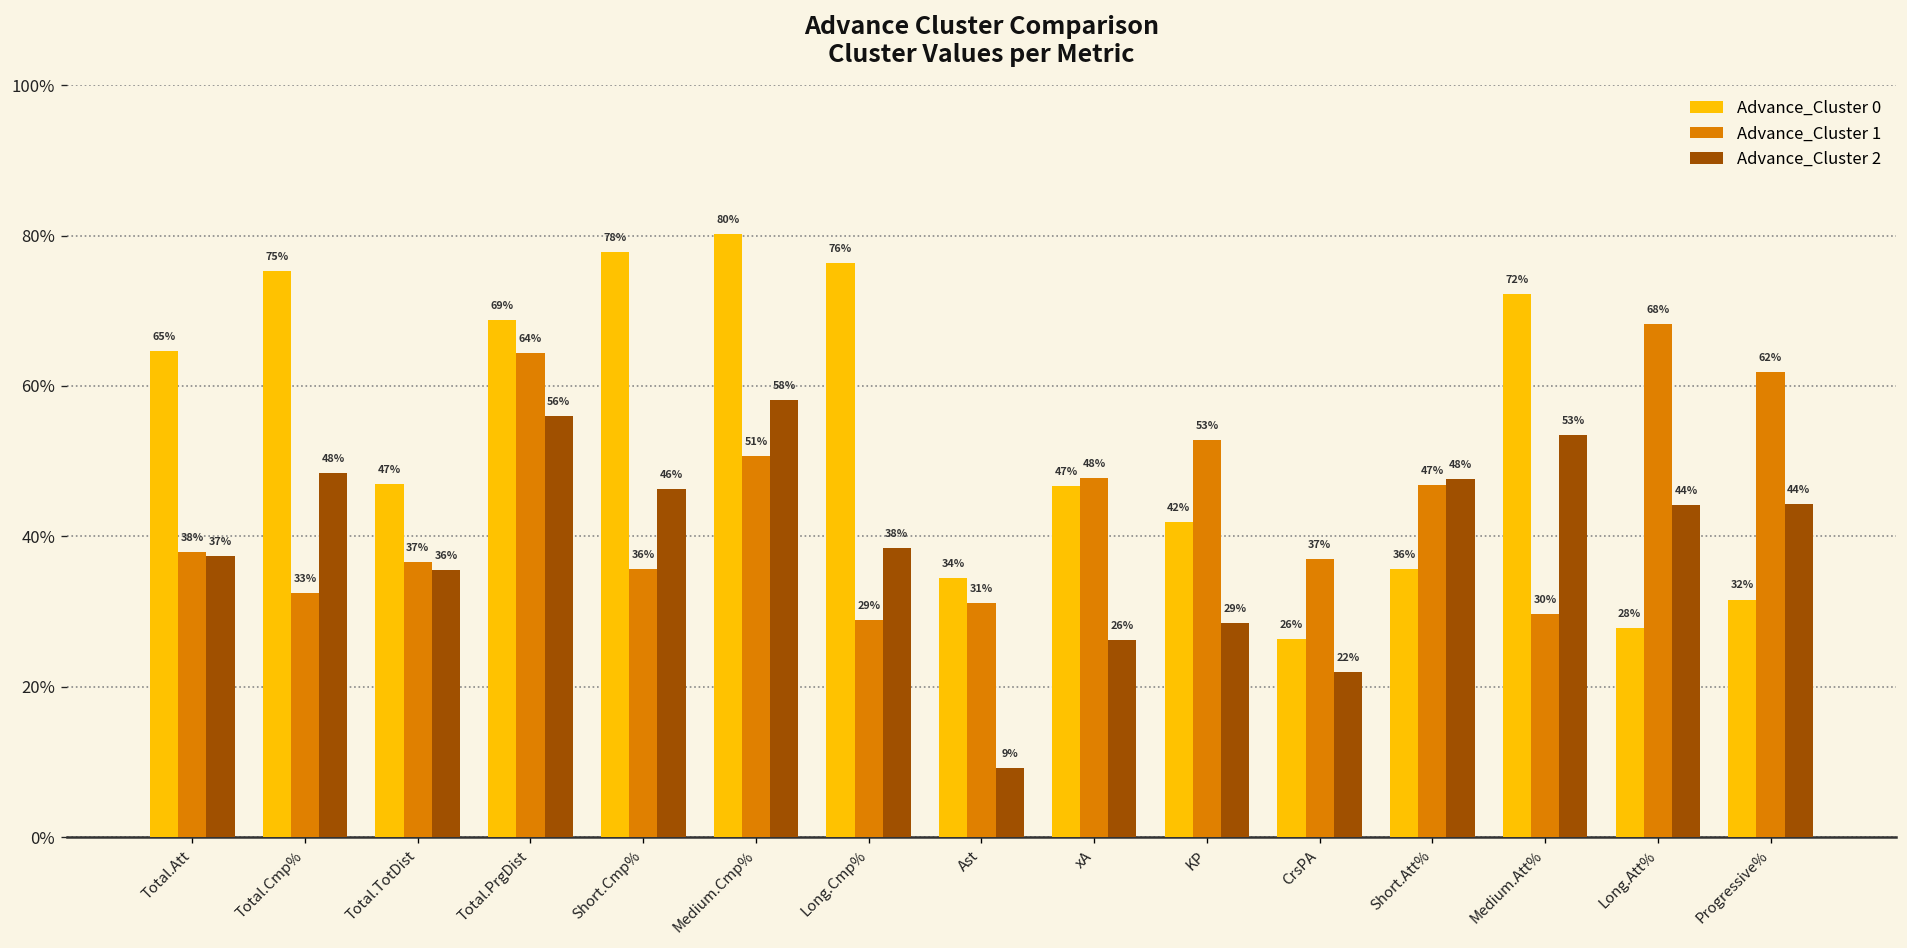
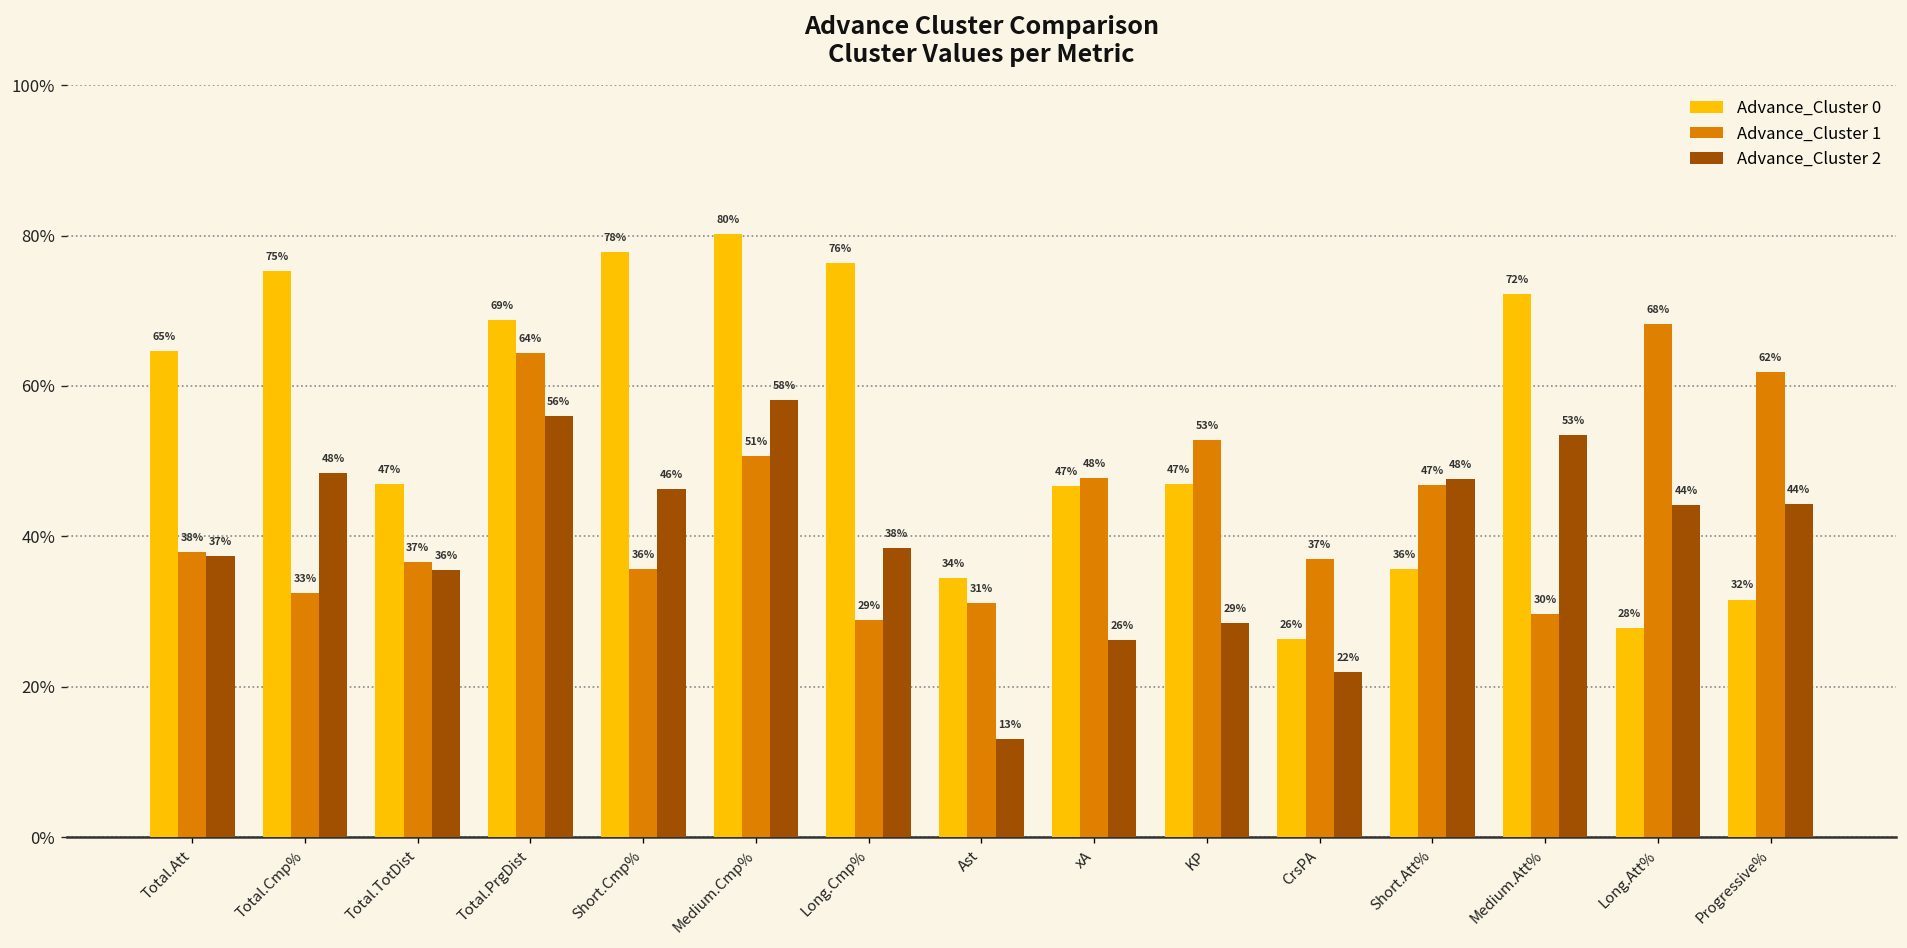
  {
    "Advance_Cluster 0": {
      "Total.Att": "65%",
      "Total.Cmp%": "75%",
      "Total.TotDist": "47%",
      "Total.PrgDist": "69%",
      "Short.Cmp%": "78%",
      "Medium.Cmp%": "80%",
      "Long.Cmp%": "76%",
      "Ast": "34%",
      "xA": "47%",
-     "KP": "42%",
+     "KP": "47%",
      "CrsPA": "26%",
      "Short.Att%": "36%",
      "Medium.Att%": "72%",
      "Long.Att%": "28%",
      "Progressive%": "32%"
    },
    "Advance_Cluster 1": {
      "Total.Att": "38%",
      "Total.Cmp%": "33%",
      "Total.TotDist": "37%",
      "Total.PrgDist": "64%",
      "Short.Cmp%": "36%",
      "Medium.Cmp%": "51%",
      "Long.Cmp%": "29%",
      "Ast": "31%",
      "xA": "48%",
      "KP": "53%",
      "CrsPA": "37%",
      "Short.Att%": "47%",
      "Medium.Att%": "30%",
      "Long.Att%": "68%",
      "Progressive%": "62%"
    },
    "Advance_Cluster 2": {
      "Total.Att": "37%",
      "Total.Cmp%": "48%",
      "Total.TotDist": "36%",
      "Total.PrgDist": "56%",
      "Short.Cmp%": "46%",
      "Medium.Cmp%": "58%",
      "Long.Cmp%": "38%",
-     "Ast": "9%",
+     "Ast": "13%",
      "xA": "26%",
      "KP": "29%",
      "CrsPA": "22%",
      "Short.Att%": "48%",
      "Medium.Att%": "53%",
      "Long.Att%": "44%",
      "Progressive%": "44%"
    }
  }
